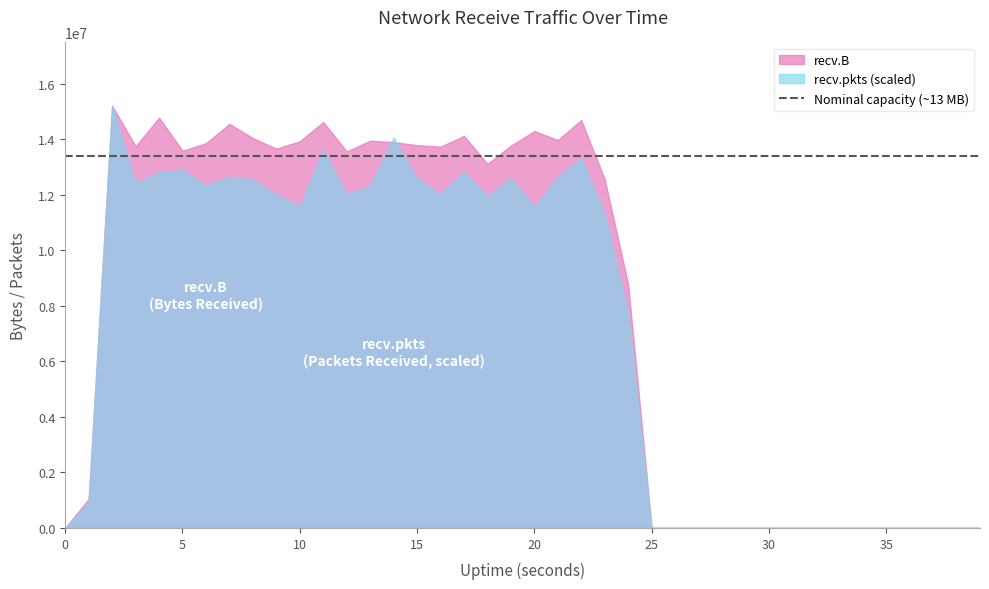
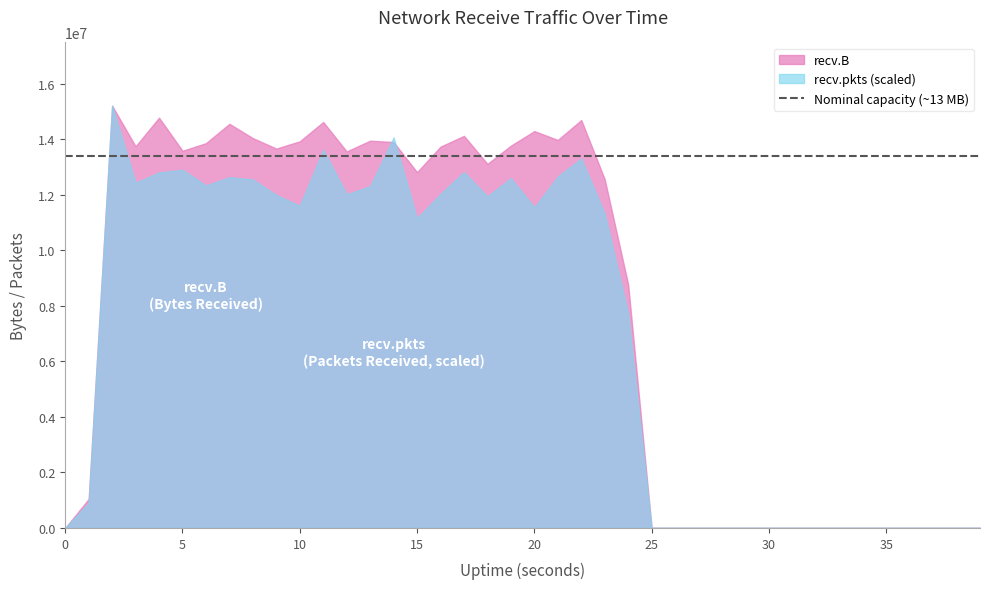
  {
    "recv.B": {
      "5": 13600000,
      "10": 13900000,
-     "15": 13800000,
+     "15": 12800000,
      "20": 14300000
    },
    "recv.pkts (scaled)": {
      "5": 12900000,
      "10": 11600000,
-     "15": 12600000,
+     "15": 11100000,
      "20": 11500000
    }
  }
